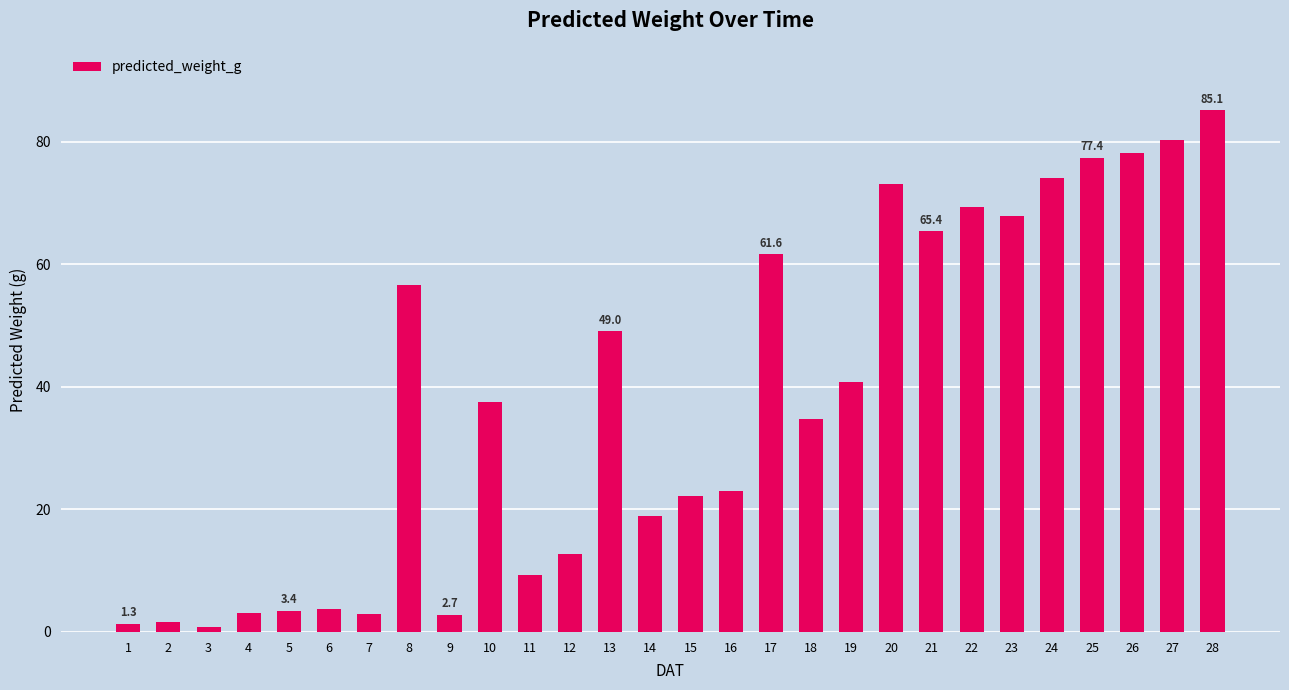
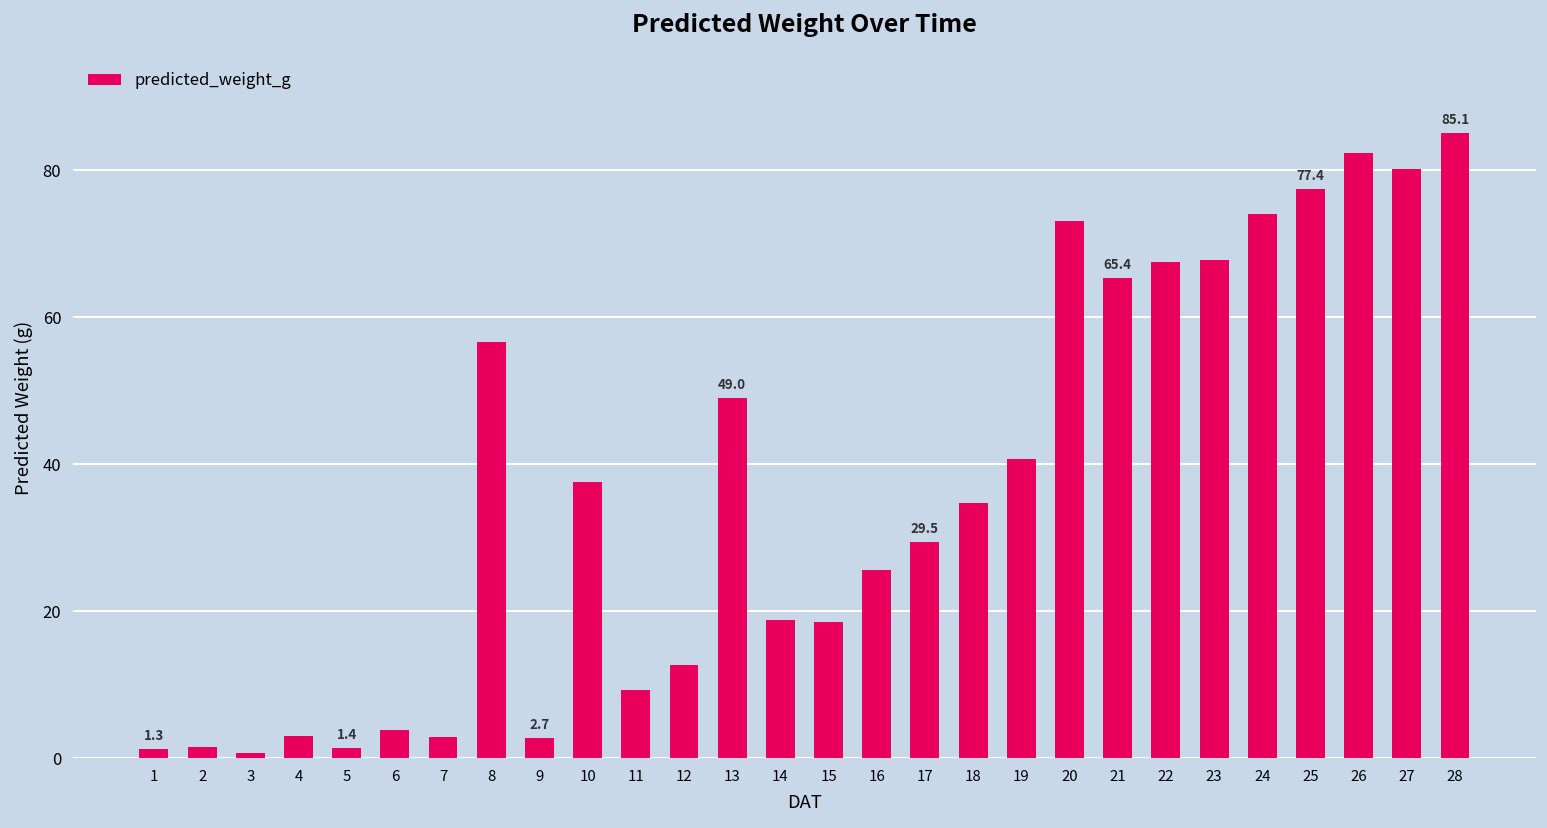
  {
    "1": 1.3,
-   "5": 3.4,
+   "5": 1.4,
    "9": 2.7,
    "13": 49.0,
-   "15": 22,
-   "16": 23,
-   "17": 61.6,
+   "15": 19,
+   "16": 26,
+   "17": 29.5,
    "21": 65.4,
-   "22": 69,
+   "22": 67,
    "25": 77.4,
-   "26": 78,
+   "26": 82,
    "28": 85.1
  }
